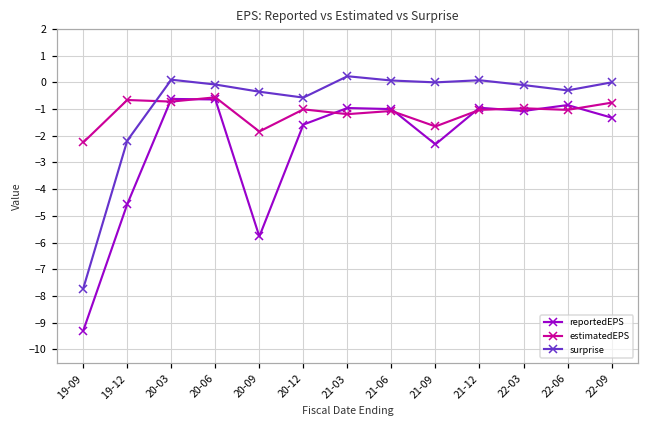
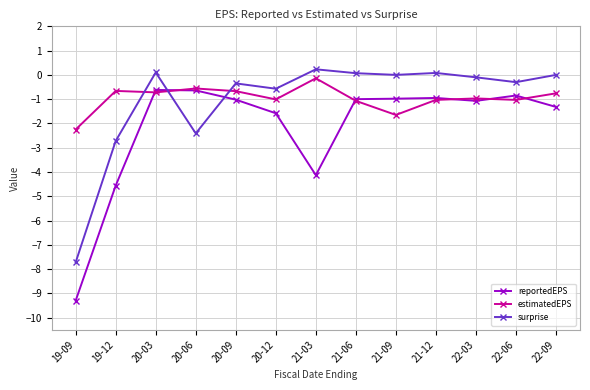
  {
    "reportedEPS": {
      "19-09": -9.3,
      "19-12": -4.6,
-     "20-09": -5.8,
+     "20-09": -1.0,
      "20-12": -1.6,
-     "21-03": -1.0,
-     "21-09": -2.3,
+     "21-03": -4.1,
+     "21-09": -1.0,
      "22-06": -0.9,
      "22-09": -1.3
    },
    "estimatedEPS": {
      "19-09": -2.3,
      "19-12": -0.7,
-     "20-09": -1.8,
+     "20-09": -0.7,
      "20-12": -1.0,
-     "21-03": -1.2,
+     "21-03": -0.1,
      "21-09": -1.7,
      "22-06": -1.0,
      "22-09": -0.8
    },
    "surprise": {
      "19-09": -7.7,
-     "19-12": -2.2,
+     "19-12": -2.7,
      "20-03": 0.1,
-     "20-06": -0.1,
+     "20-06": -2.4,
      "20-09": -0.4,
      "20-12": -0.6,
      "21-03": 0.2,
      "21-06": 0.1,
      "21-09": 0.0,
      "21-12": 0.1,
      "22-03": -0.1,
      "22-06": -0.3,
      "22-09": 0.0
    }
  }
